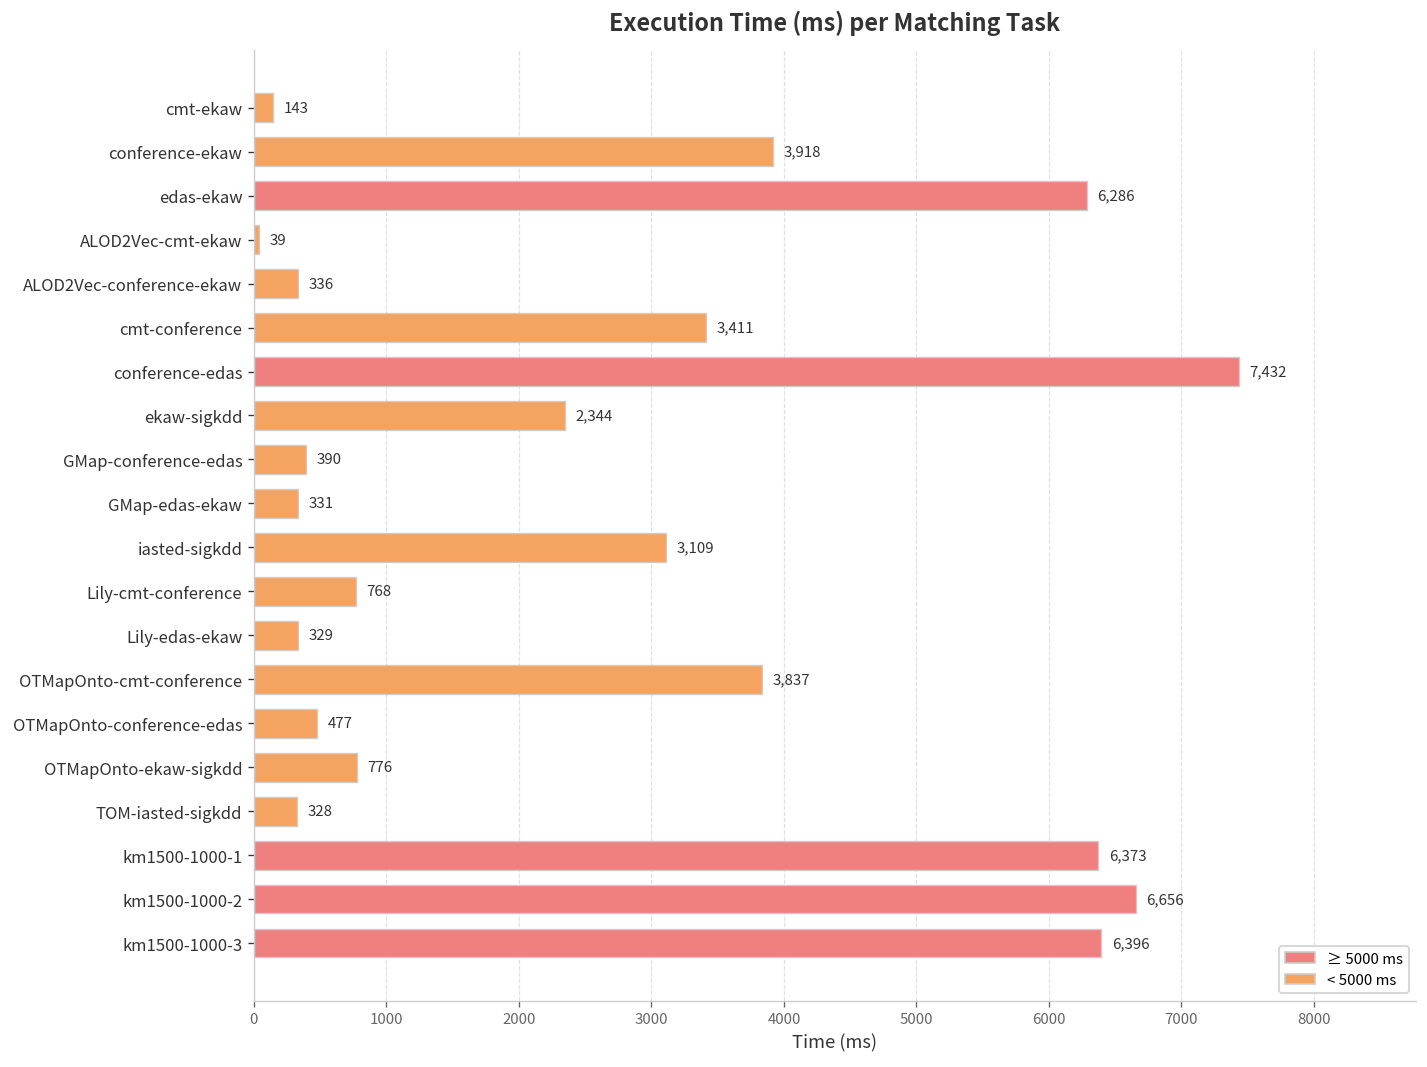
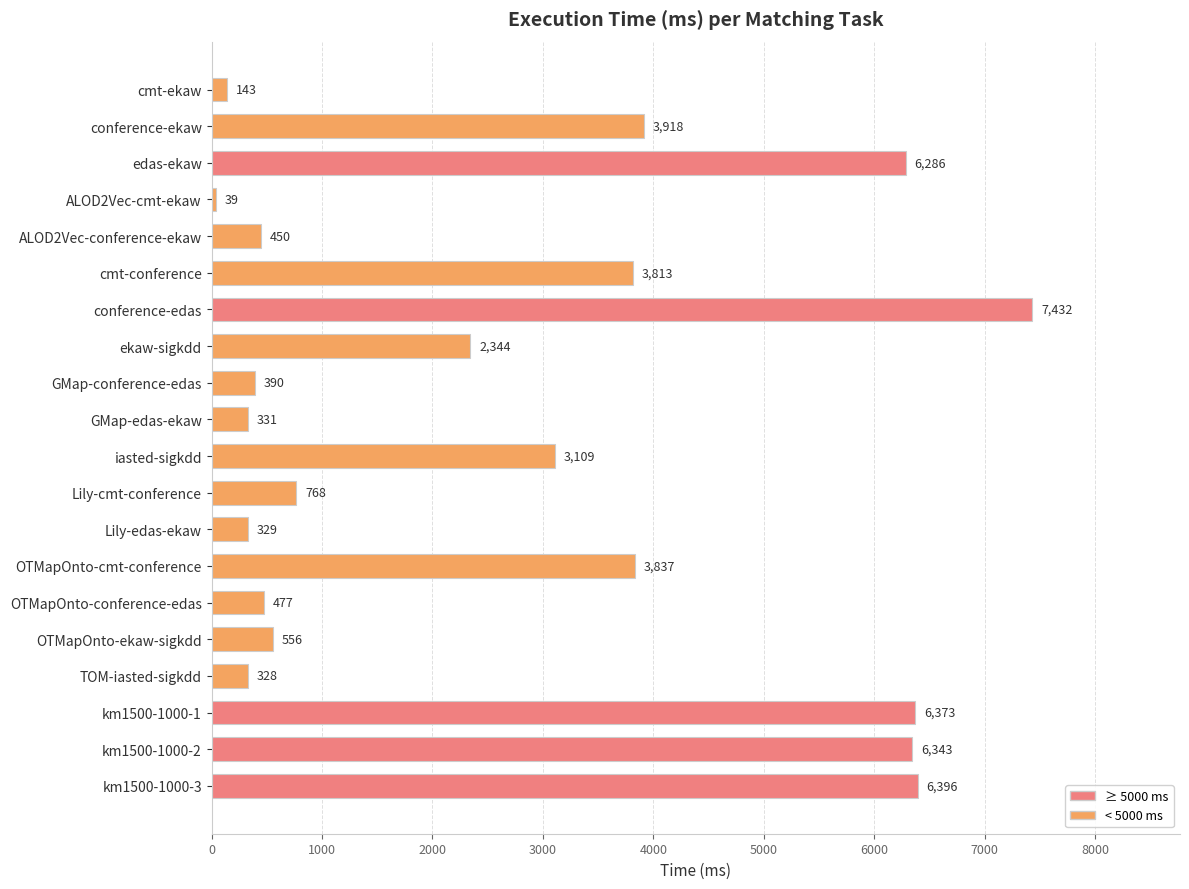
  {
    "cmt-ekaw": "143",
    "conference-ekaw": "3,918",
    "edas-ekaw": "6,286",
    "ALOD2Vec-cmt-ekaw": "39",
-   "ALOD2Vec-conference-ekaw": "336",
-   "cmt-conference": "3,411",
+   "ALOD2Vec-conference-ekaw": "450",
+   "cmt-conference": "3,813",
    "conference-edas": "7,432",
    "ekaw-sigkdd": "2,344",
    "GMap-conference-edas": "390",
    "GMap-edas-ekaw": "331",
    "iasted-sigkdd": "3,109",
    "Lily-cmt-conference": "768",
    "Lily-edas-ekaw": "329",
    "OTMapOnto-cmt-conference": "3,837",
    "OTMapOnto-conference-edas": "477",
-   "OTMapOnto-ekaw-sigkdd": "776",
+   "OTMapOnto-ekaw-sigkdd": "556",
    "TOM-iasted-sigkdd": "328",
    "km1500-1000-1": "6,373",
-   "km1500-1000-2": "6,656",
+   "km1500-1000-2": "6,343",
    "km1500-1000-3": "6,396"
  }
